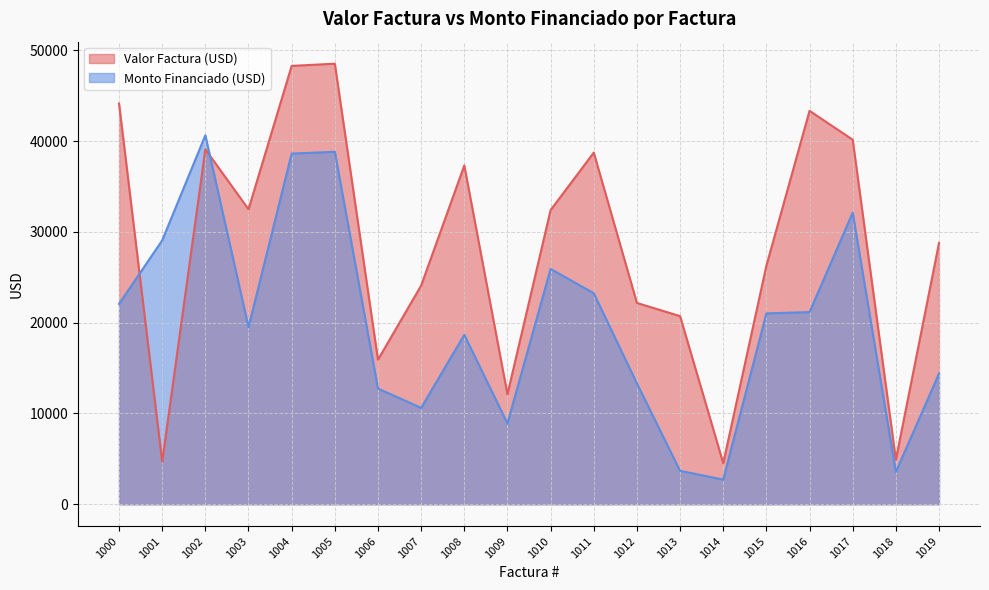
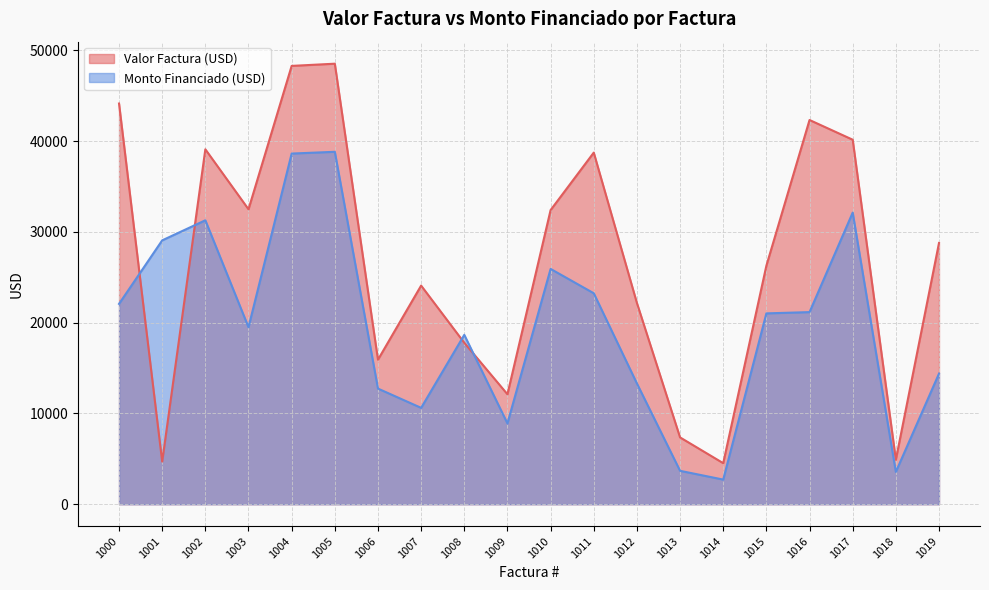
  {
    "Valor Factura (USD)": {
      "1000": 44000,
      "1001": 5000,
      "1002": 39000,
      "1003": 33000,
      "1004": 48000,
      "1005": 49000,
      "1006": 16000,
      "1007": 24000,
-     "1008": 37000,
+     "1008": 18000,
      "1009": 12000,
      "1010": 32000,
      "1011": 39000,
      "1012": 22000,
-     "1013": 21000,
+     "1013": 7000,
      "1014": 5000,
      "1015": 26000,
-     "1016": 43000,
+     "1016": 42000,
      "1017": 40000,
      "1018": 5000,
      "1019": 29000
    },
    "Monto Financiado (USD)": {
      "1000": 22000,
      "1001": 29000,
-     "1002": 41000,
+     "1002": 31000,
      "1003": 20000,
      "1004": 39000,
      "1005": 39000,
      "1006": 13000,
      "1007": 11000,
      "1008": 19000,
      "1009": 9000,
      "1010": 26000,
      "1011": 23000,
      "1012": 13000,
      "1013": 4000,
      "1014": 3000,
      "1015": 21000,
      "1016": 21000,
      "1017": 32000,
      "1018": 4000,
      "1019": 14000
    }
  }
